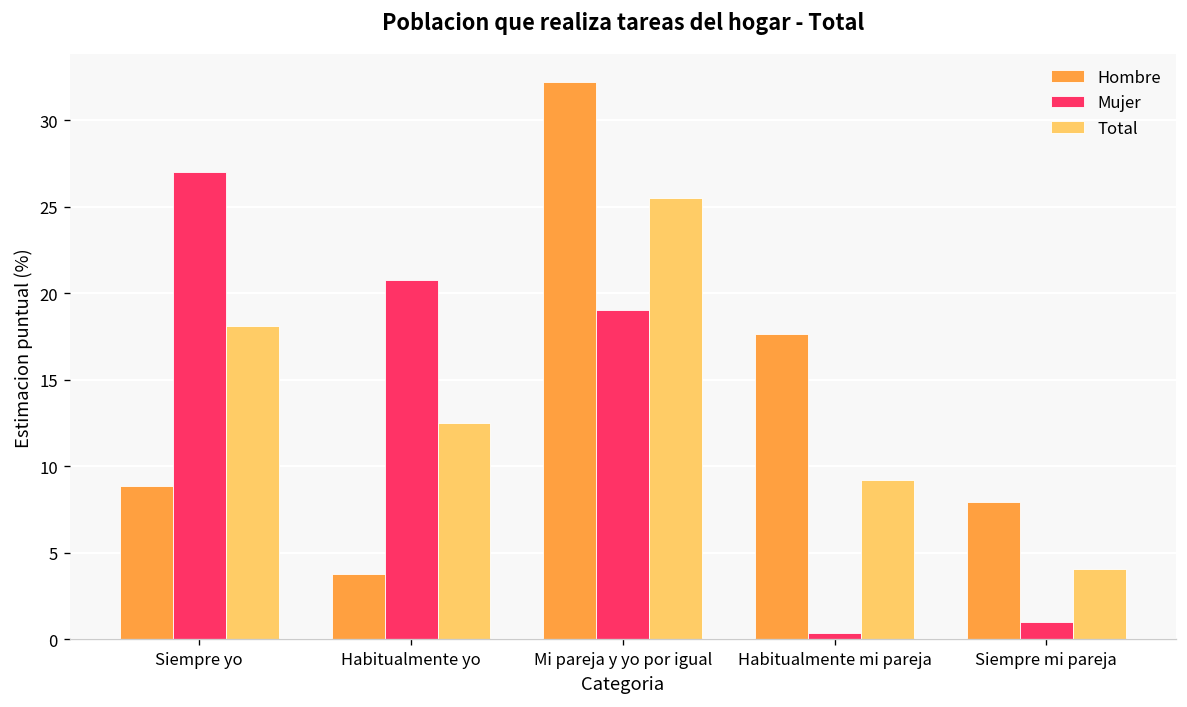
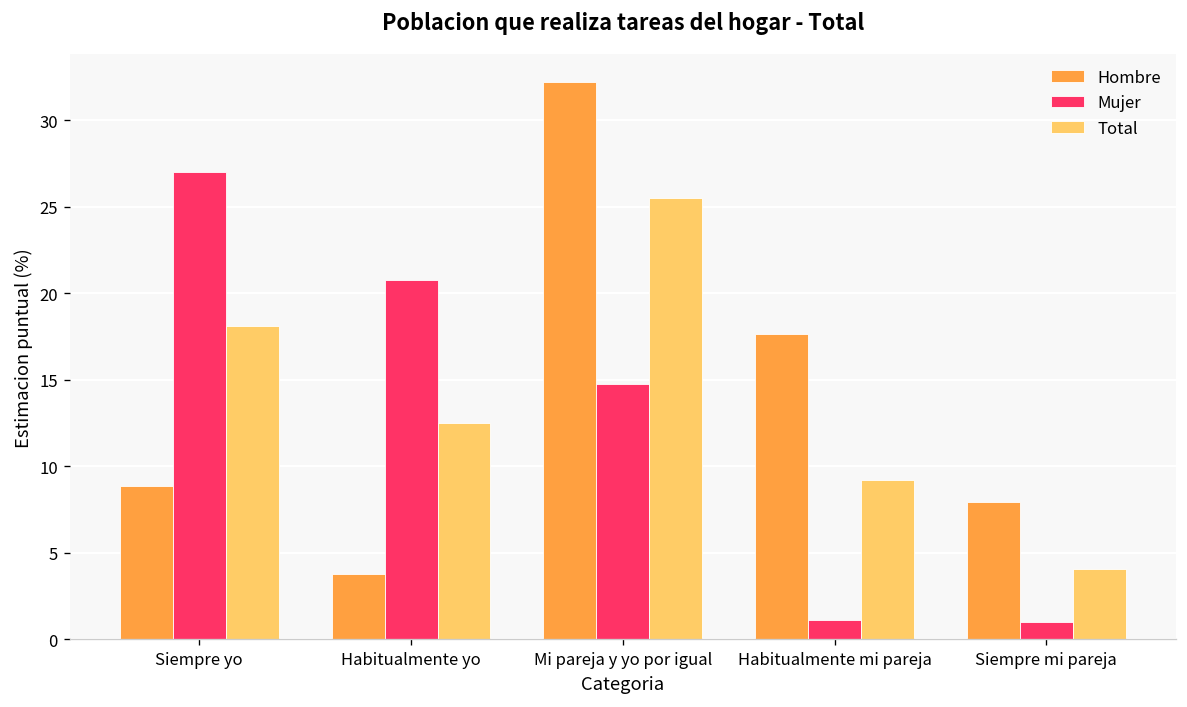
  {
    "Mujer": {
      "Siempre yo": 27.0,
      "Habitualmente yo": 20.8,
-     "Mi pareja y yo por igual": 19.1,
-     "Habitualmente mi pareja": 0.4,
+     "Mi pareja y yo por igual": 14.8,
+     "Habitualmente mi pareja": 1.1,
      "Siempre mi pareja": 1.0
    }
  }
